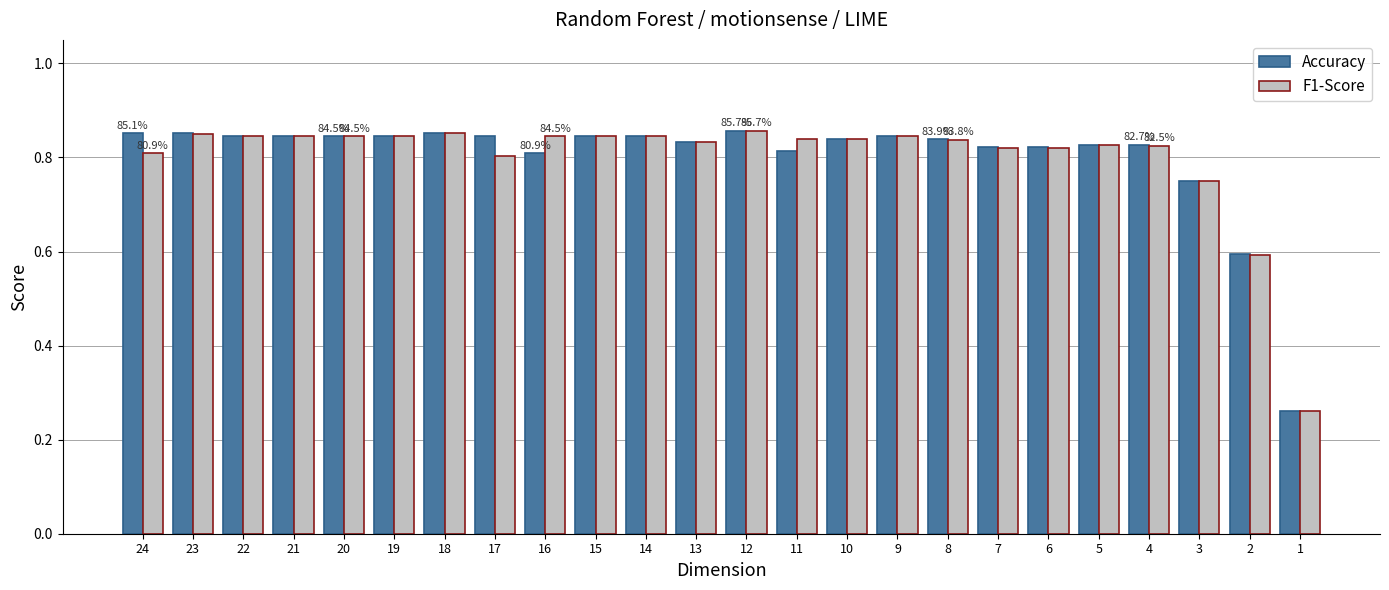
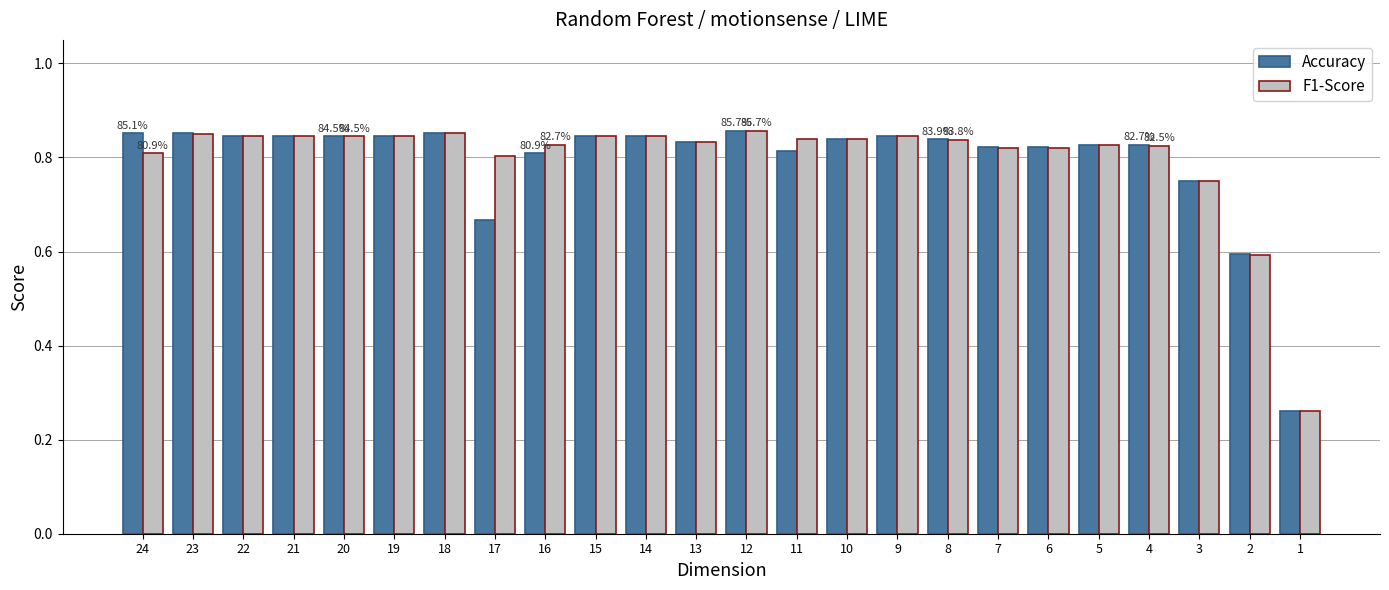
  {
    "Accuracy": {
      "23": "0.85",
      "22": "0.85",
      "21": "0.85",
      "18": "0.85",
-     "17": "0.85",
+     "17": "0.67",
      "15": "0.85",
      "14": "0.85",
      "13": "0.83",
      "11": "0.81",
      "10": "0.84",
      "9": "0.85",
      "7": "0.82",
      "6": "0.82",
      "5": "0.83",
      "3": "0.75",
      "2": "0.60",
      "1": "0.26"
    },
    "F1-Score": {
      "24": "80.9%",
-     "16": "84.5%"
+     "16": "82.7%"
    }
  }
